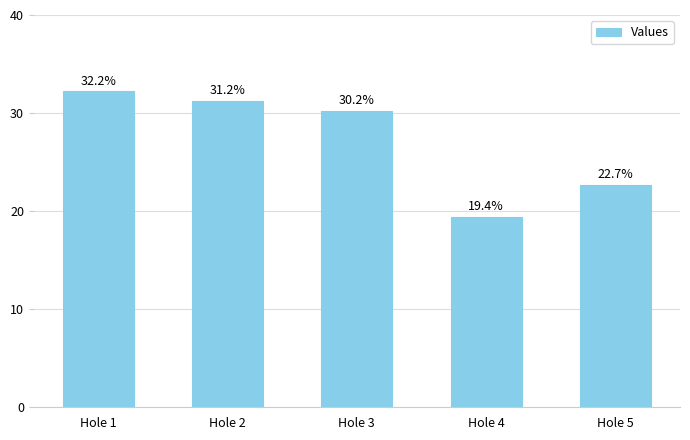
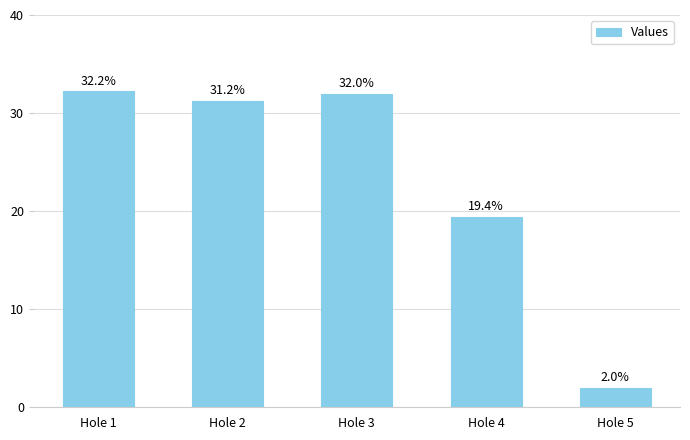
  {
    "Hole 1": "32.2%",
    "Hole 2": "31.2%",
-   "Hole 3": "30.2%",
+   "Hole 3": "32.0%",
    "Hole 4": "19.4%",
-   "Hole 5": "22.7%"
+   "Hole 5": "2.0%"
  }
